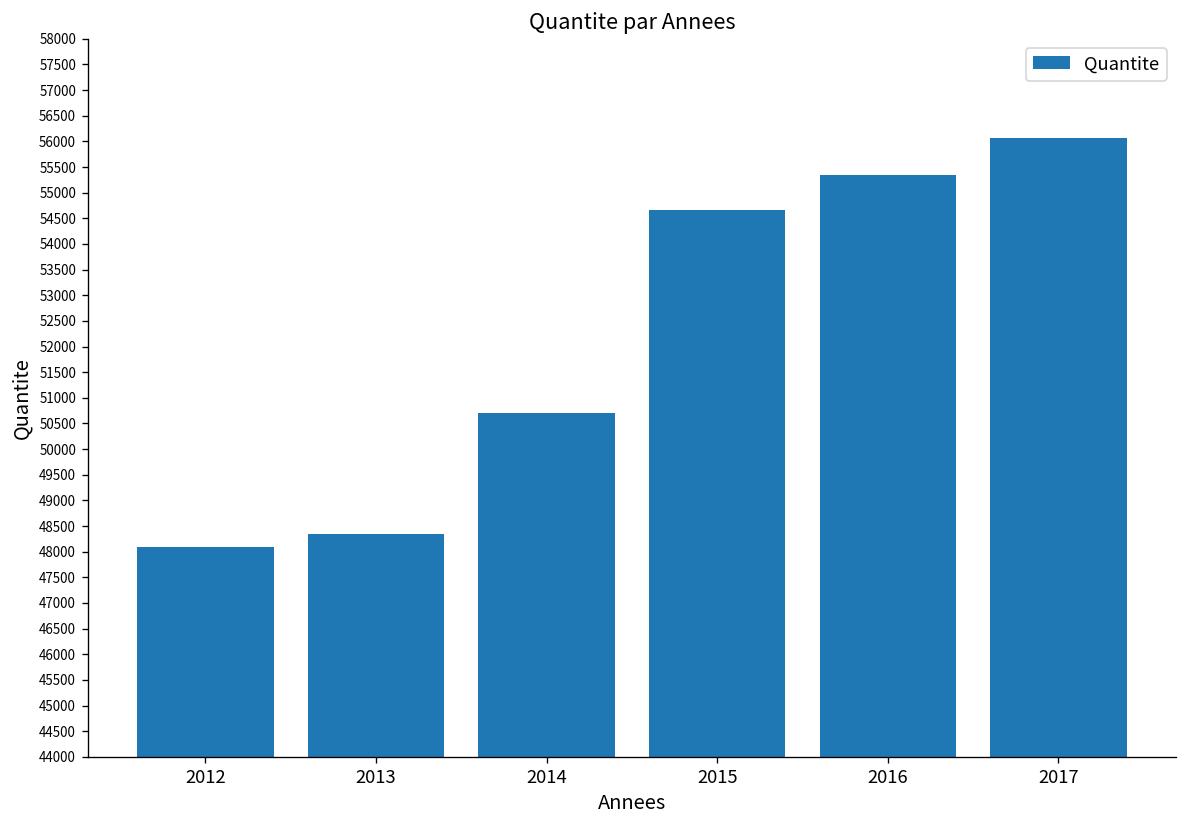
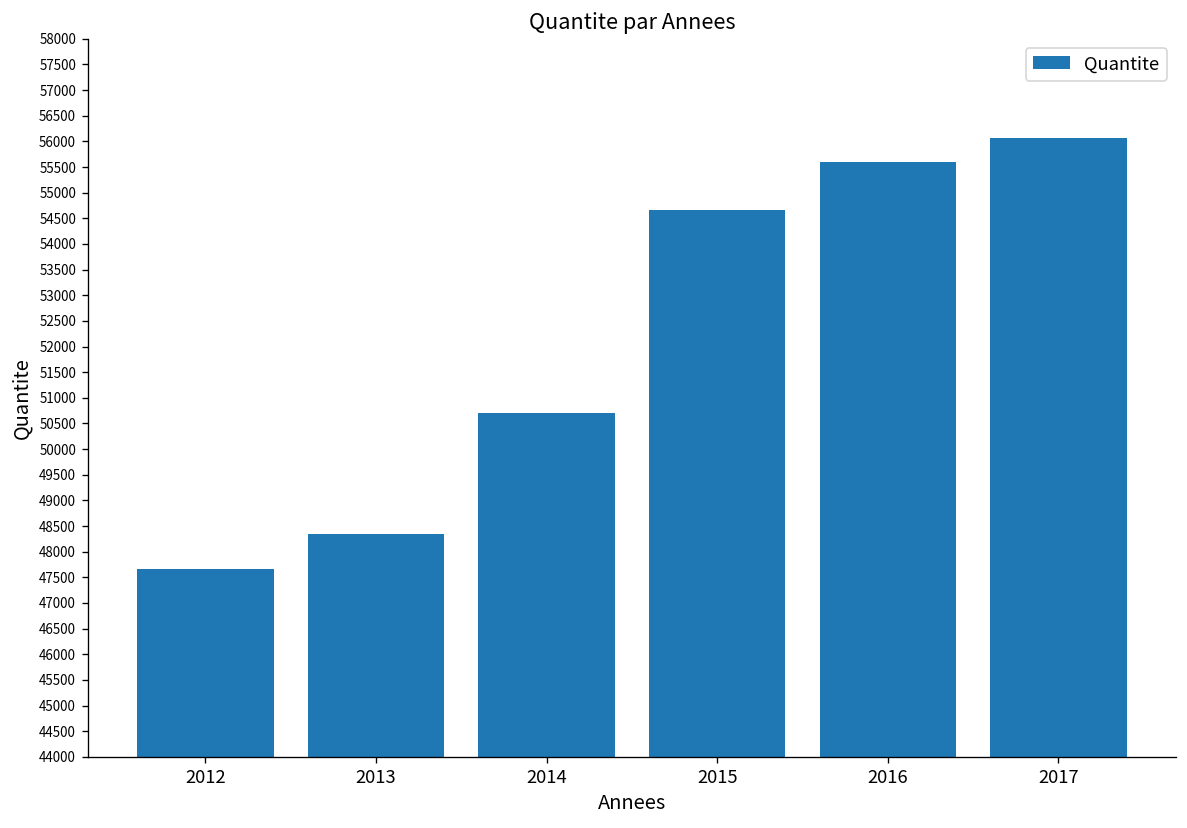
  {
-   "2012": 48100,
+   "2012": 47700,
    "2013": 48300,
    "2014": 50700,
    "2015": 54700,
-   "2016": 55300,
+   "2016": 55600,
    "2017": 56100
  }
